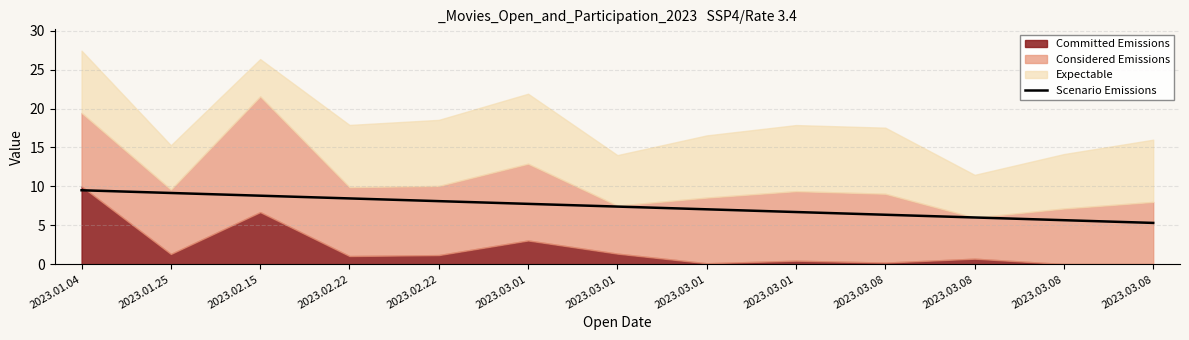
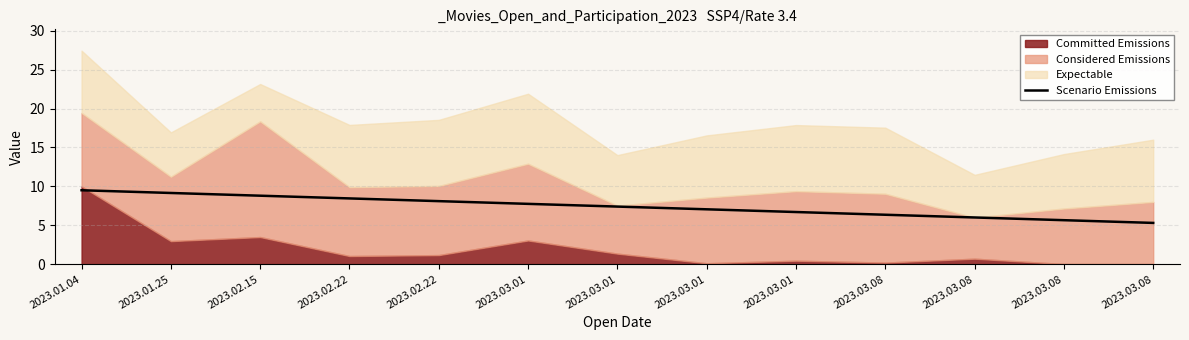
  {
    "Scenario Emissions": {
      "2023.01.04": 10,
      "2023.01.25": 9,
      "2023.02.15": 9
    },
    "Committed Emissions": {
      "2023.01.04": 10,
-     "2023.01.25": 1,
-     "2023.02.15": 7
+     "2023.01.25": 3,
+     "2023.02.15": 3
    },
    "Considered Emissions": {
      "2023.01.04": 9,
      "2023.01.25": 8,
      "2023.02.15": 15
    },
    "Expectable": {
      "2023.01.04": 8,
      "2023.01.25": 6,
      "2023.02.15": 5
    }
  }
